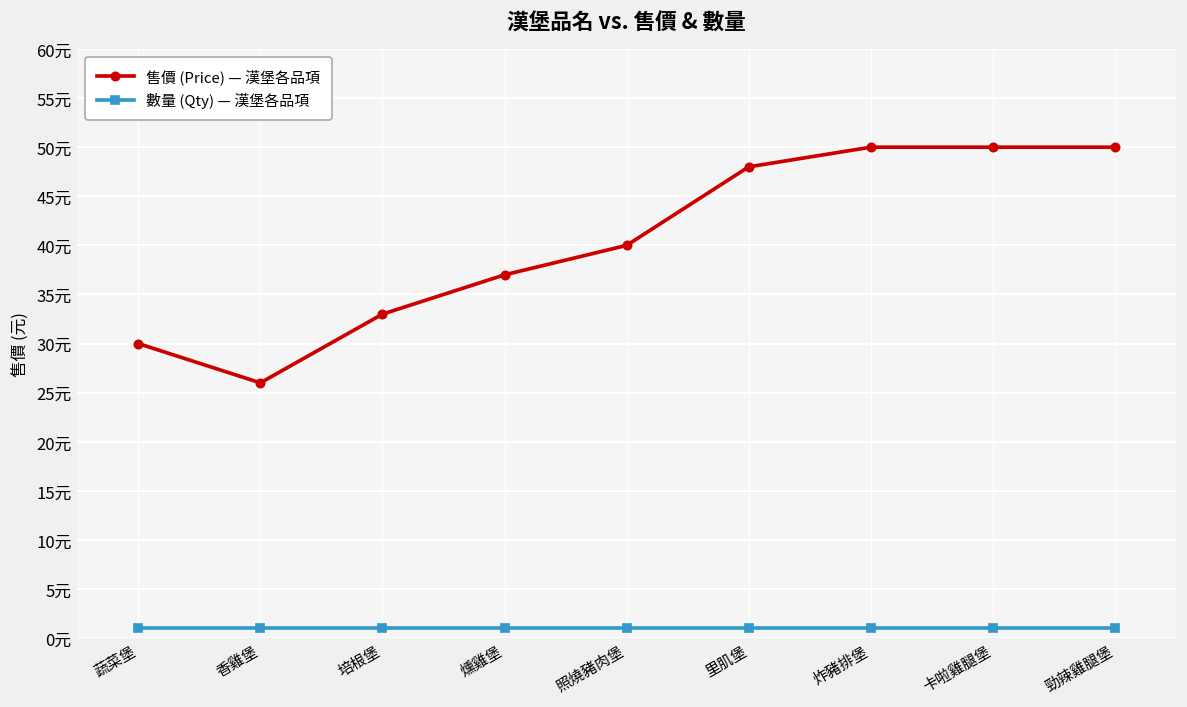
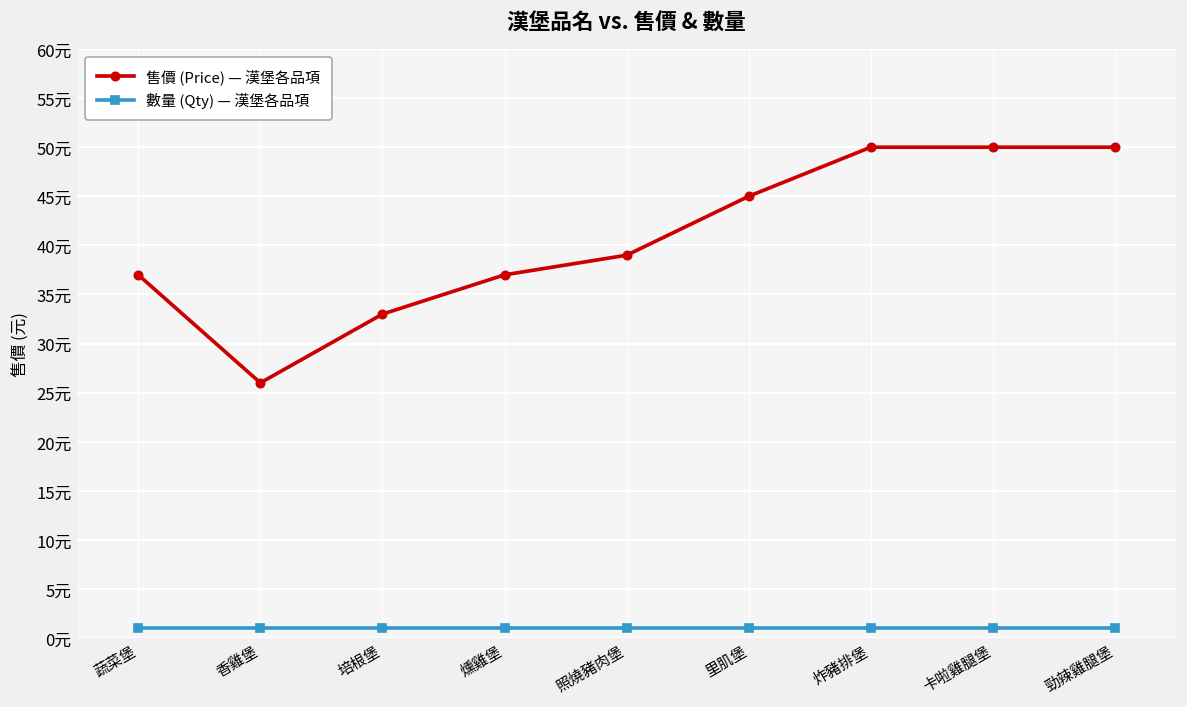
  {
    "售價 (Price) — 漢堡各品項": {
-     "蔬菜堡": "30元",
+     "蔬菜堡": "37元",
      "香雞堡": "26元",
      "培根堡": "33元",
      "燻雞堡": "37元",
-     "照燒豬肉堡": "40元",
-     "里肌堡": "48元",
+     "照燒豬肉堡": "39元",
+     "里肌堡": "45元",
      "炸豬排堡": "50元",
      "卡啦雞腿堡": "50元",
      "勁辣雞腿堡": "50元"
    },
    "數量 (Qty) — 漢堡各品項": {
      "蔬菜堡": "1元",
      "香雞堡": "1元",
      "培根堡": "1元",
      "燻雞堡": "1元",
      "照燒豬肉堡": "1元",
      "里肌堡": "1元",
      "炸豬排堡": "1元",
      "卡啦雞腿堡": "1元",
      "勁辣雞腿堡": "1元"
    }
  }
